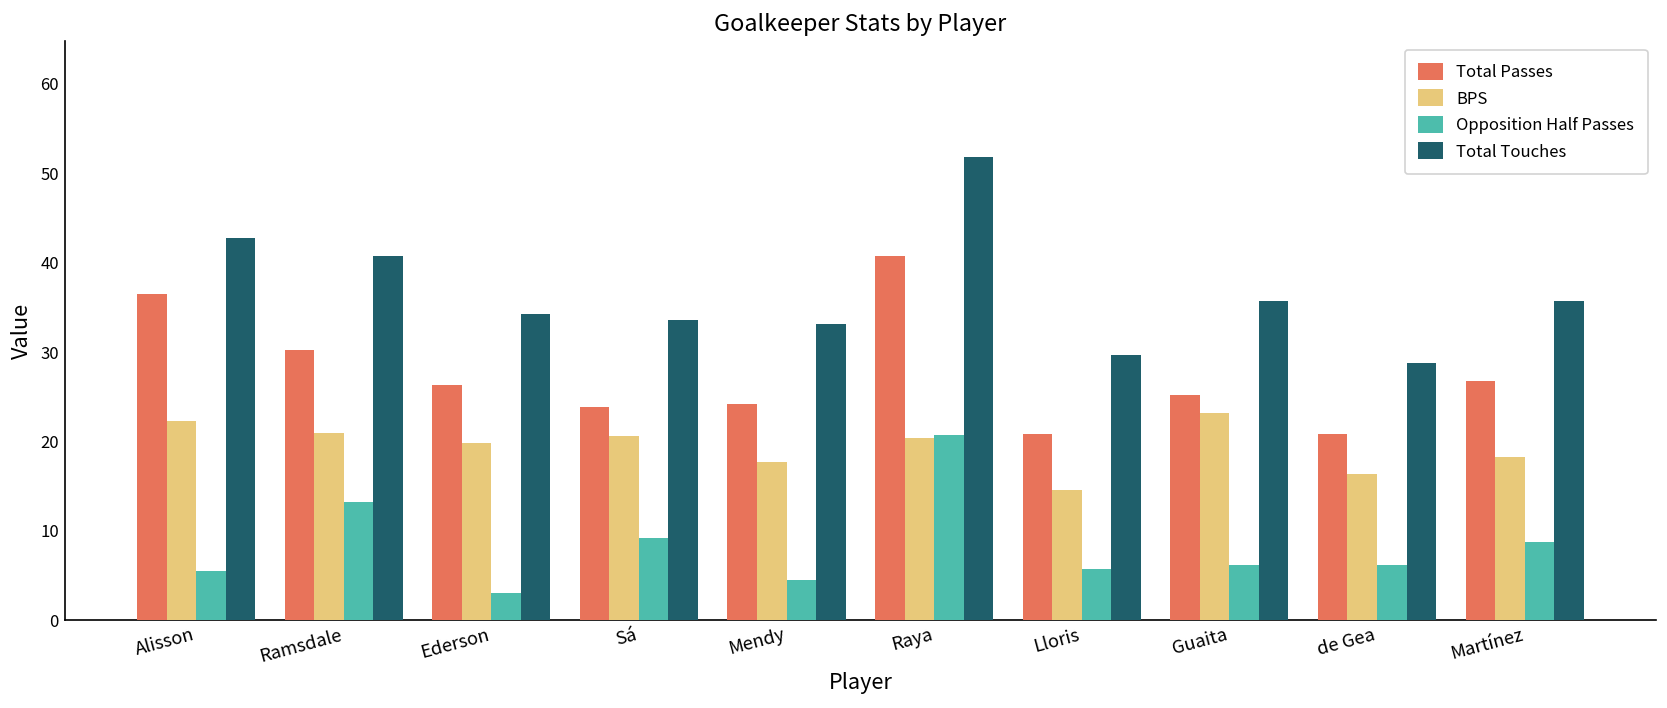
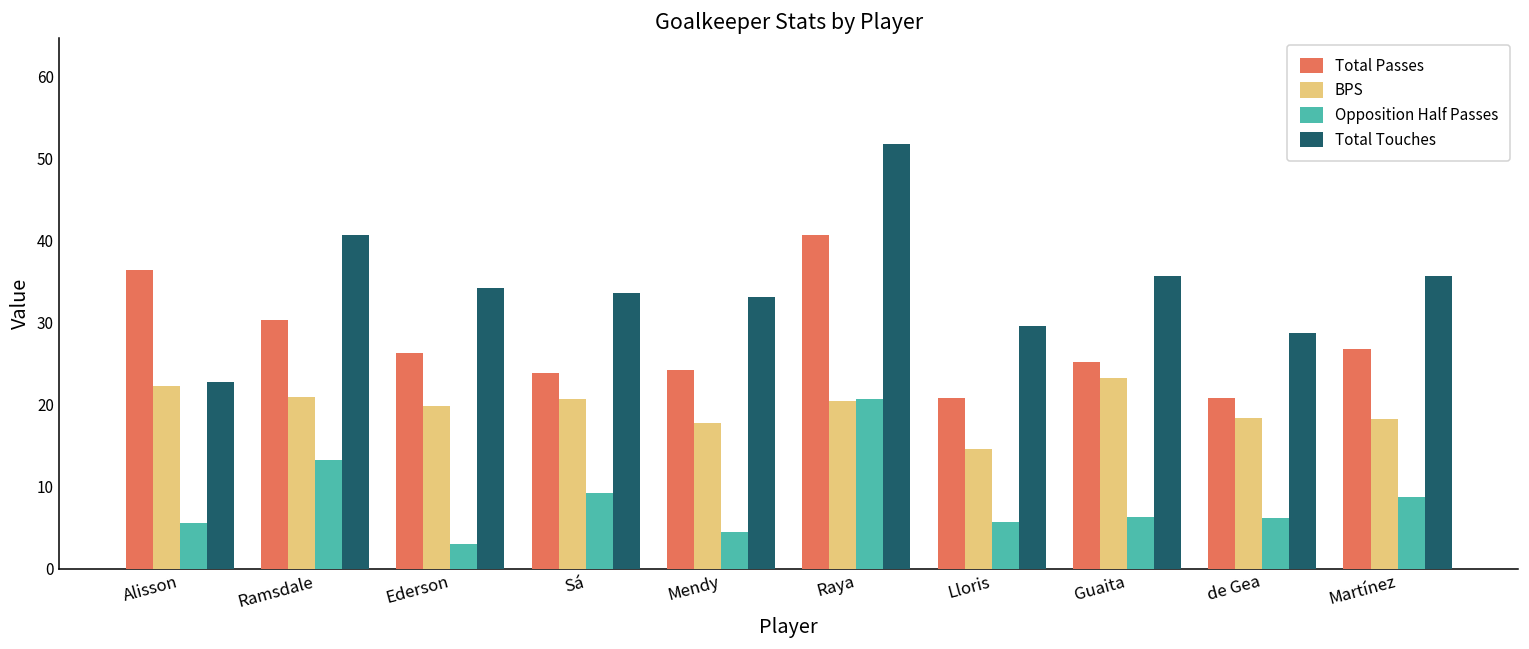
  {
    "Total Passes": {
      "Alisson": 36,
      "Ramsdale": 30,
      "Ederson": 26,
      "Sá": 24,
      "Mendy": 24,
      "Raya": 41,
      "Lloris": 21,
      "Guaita": 25,
      "de Gea": 21,
      "Martínez": 27
    },
    "BPS": {
      "Alisson": 22,
      "Ramsdale": 21,
      "Ederson": 20,
      "Sá": 21,
      "Mendy": 18,
      "Raya": 20,
      "Lloris": 15,
      "Guaita": 23,
-     "de Gea": 16,
+     "de Gea": 18,
      "Martínez": 18
    },
    "Opposition Half Passes": {
      "Alisson": 6,
      "Ramsdale": 13,
      "Ederson": 3,
      "Sá": 9,
      "Mendy": 5,
      "Raya": 21,
      "Lloris": 6,
      "Guaita": 6,
      "de Gea": 6,
      "Martínez": 9
    },
    "Total Touches": {
-     "Alisson": 43,
+     "Alisson": 23,
      "Ramsdale": 41,
      "Ederson": 34,
      "Sá": 34,
      "Mendy": 33,
      "Raya": 52,
      "Lloris": 30,
      "Guaita": 36,
      "de Gea": 29,
      "Martínez": 36
    }
  }
